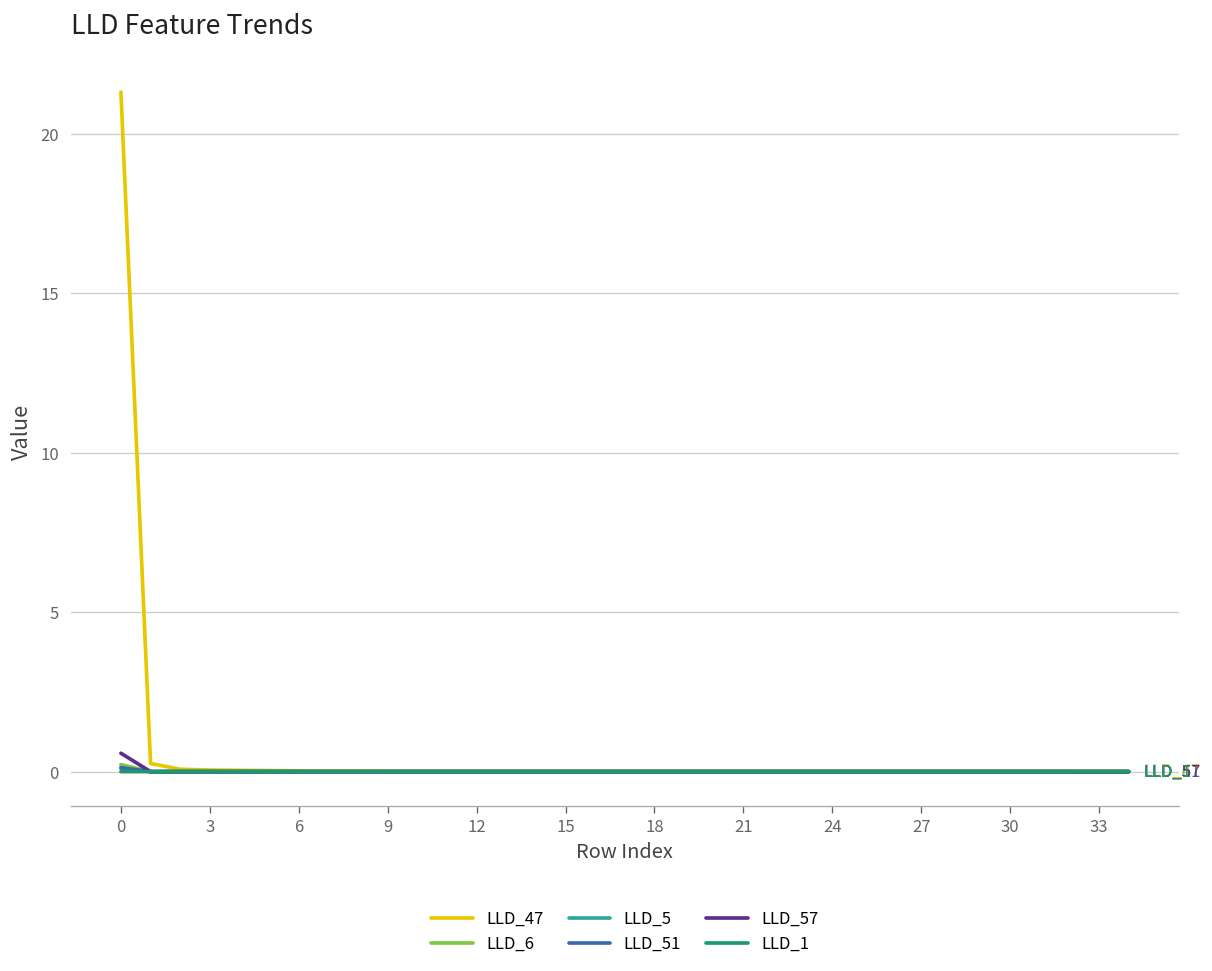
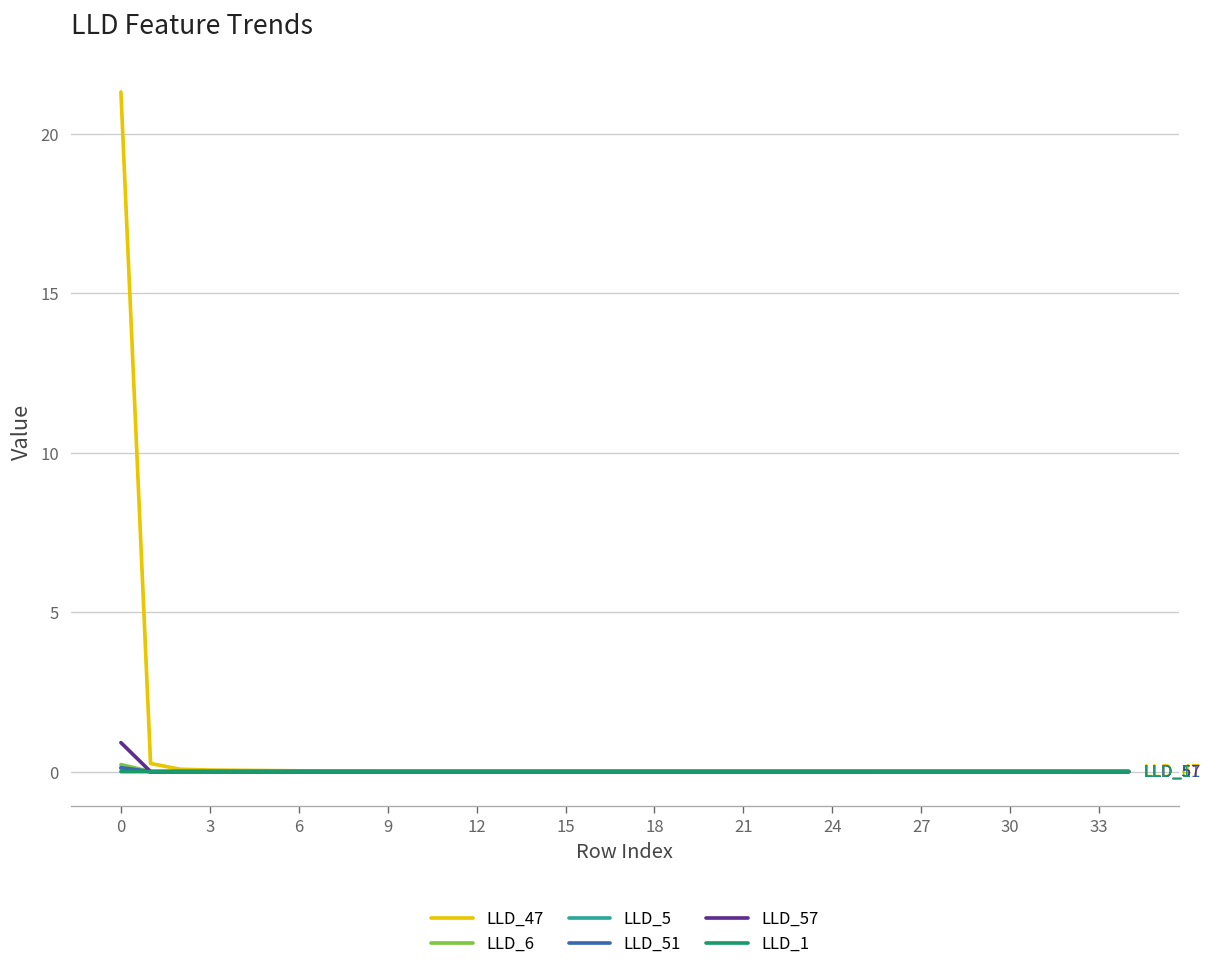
  {
    "LLD_47": {
      "0": 21.3
    },
    "LLD_57": {
-     "0": 0.6
+     "0": 0.9
    }
  }
